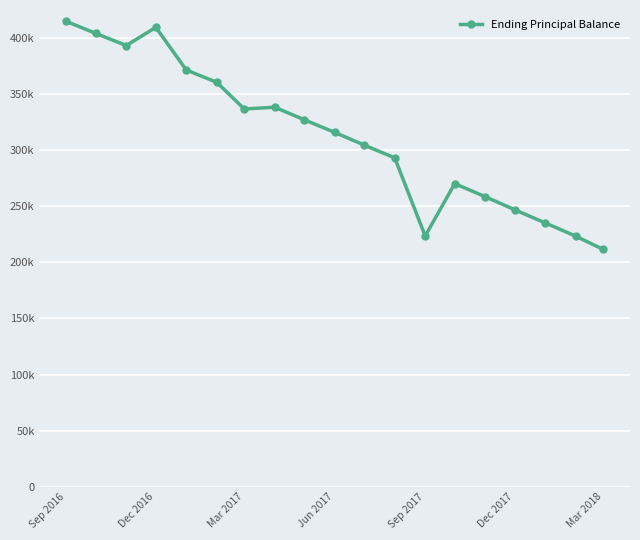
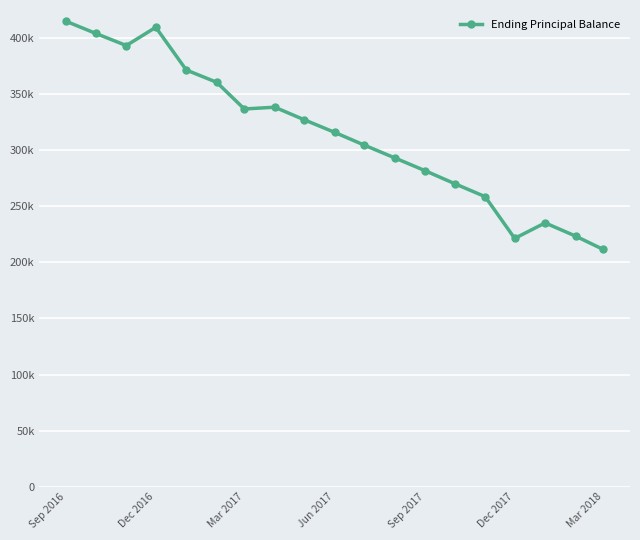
  {
    "Sep 2016": 414000,
    "Dec 2016": 409000,
    "Mar 2017": 336000,
    "Jun 2017": 316000,
-   "Sep 2017": 223000,
-   "Dec 2017": 247000,
+   "Sep 2017": 281000,
+   "Dec 2017": 221000,
    "Mar 2018": 211000
  }
